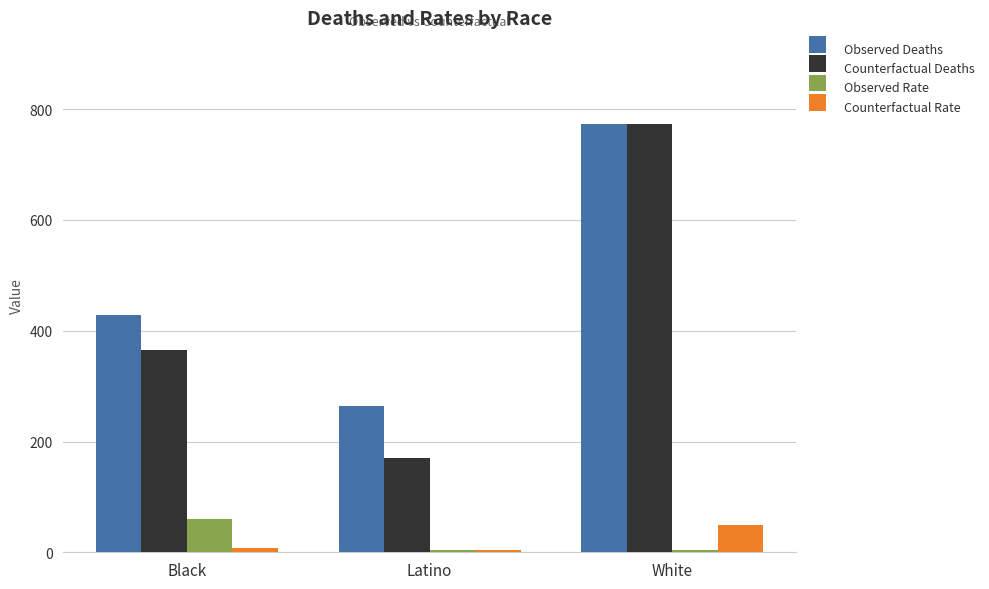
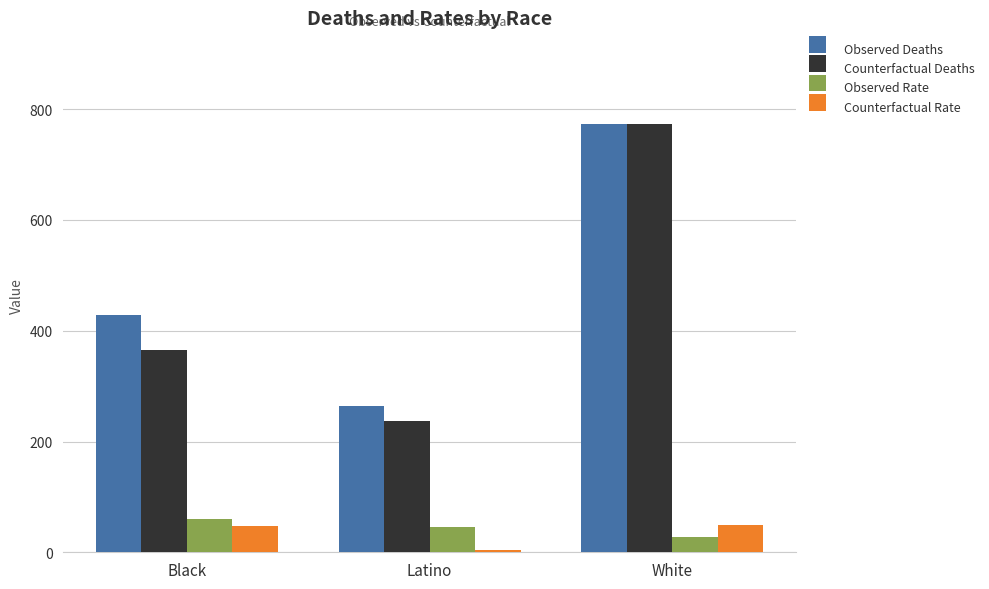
  {
    "Observed Deaths": {
      "Black": 430,
      "Latino": 260,
      "White": 770
    },
    "Counterfactual Deaths": {
      "Black": 370,
-     "Latino": 170,
+     "Latino": 240,
      "White": 770
    },
    "Observed Rate": {
      "Black": 60,
-     "Latino": 0,
-     "White": 0
+     "Latino": 50,
+     "White": 30
    },
    "Counterfactual Rate": {
-     "Black": 10,
+     "Black": 50,
      "White": 50
    }
  }
